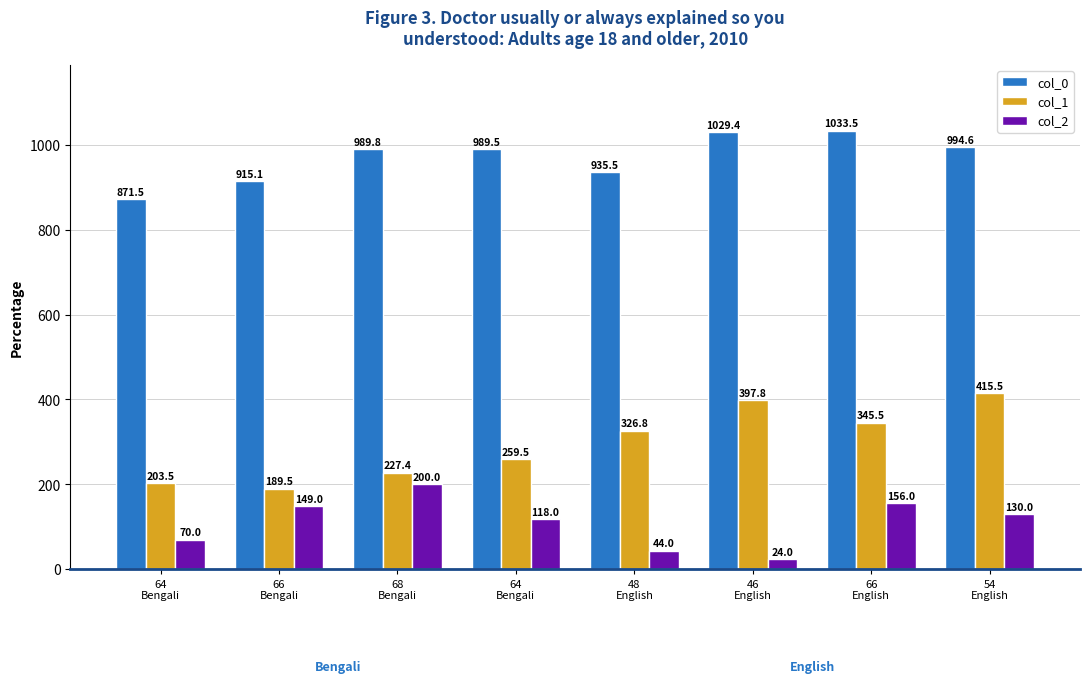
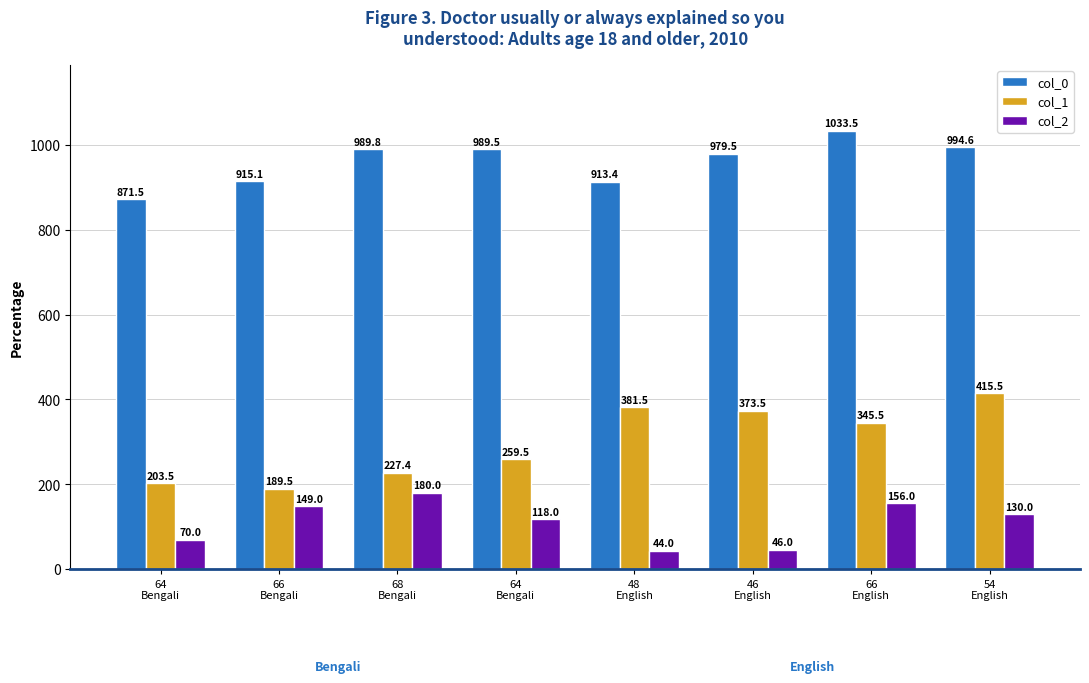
  {
    "col_0": {
      "66 Bengali": 915.1,
      "68 Bengali": 989.8,
-     "48 English": 935.5,
-     "46 English": 1029.4,
+     "48 English": 913.4,
+     "46 English": 979.5,
      "66 English": 1033.5,
      "54 English": 994.6
    },
    "col_1": {
      "66 Bengali": 189.5,
      "68 Bengali": 227.4,
-     "48 English": 326.8,
-     "46 English": 397.8,
+     "48 English": 381.5,
+     "46 English": 373.5,
      "66 English": 345.5,
      "54 English": 415.5
    },
    "col_2": {
      "66 Bengali": 149.0,
-     "68 Bengali": 200.0,
+     "68 Bengali": 180.0,
      "48 English": 44.0,
-     "46 English": 24.0,
+     "46 English": 46.0,
      "66 English": 156.0,
      "54 English": 130.0
    }
  }
